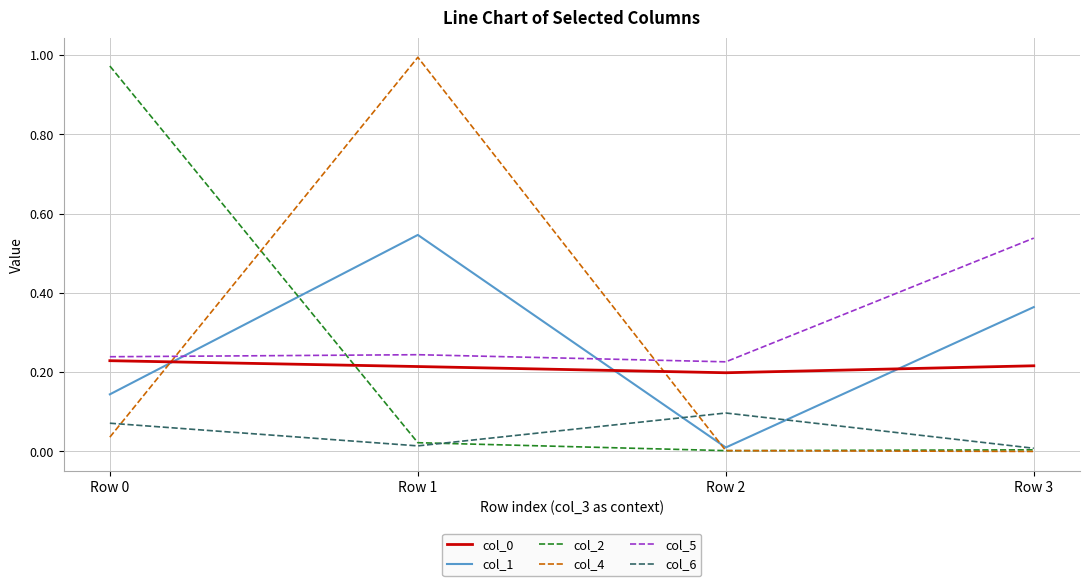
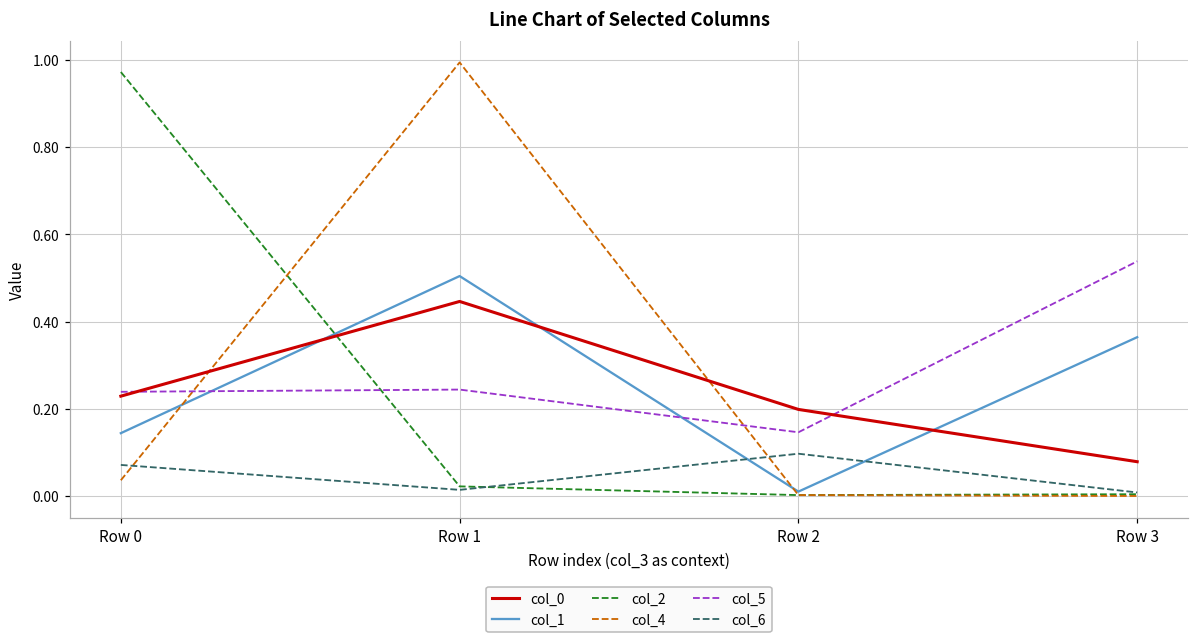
  {
    "col_0": {
      "Row 0": 0.23,
-     "Row 1": 0.21,
+     "Row 1": 0.45,
      "Row 2": 0.20,
-     "Row 3": 0.22
+     "Row 3": 0.08
    },
    "col_1": {
      "Row 0": 0.14,
-     "Row 1": 0.55,
+     "Row 1": 0.50,
      "Row 2": 0.01,
      "Row 3": 0.36
    },
    "col_2": {
      "Row 0": 0.97,
      "Row 1": 0.02
    },
    "col_4": {
      "Row 0": 0.04,
      "Row 1": 0.99
    },
    "col_5": {
      "Row 0": 0.24,
      "Row 1": 0.24,
-     "Row 2": 0.23,
+     "Row 2": 0.15,
      "Row 3": 0.54
    },
    "col_6": {
      "Row 0": 0.07,
      "Row 1": 0.01,
      "Row 2": 0.10
    }
  }
